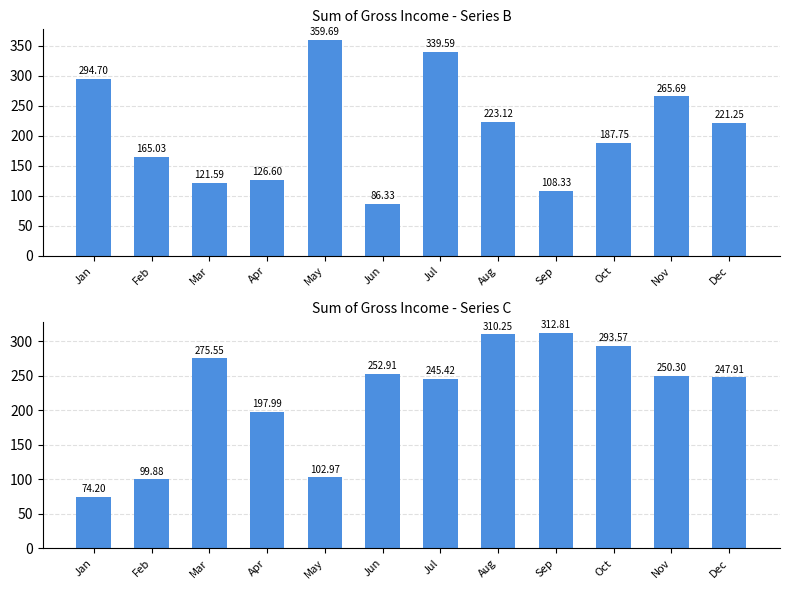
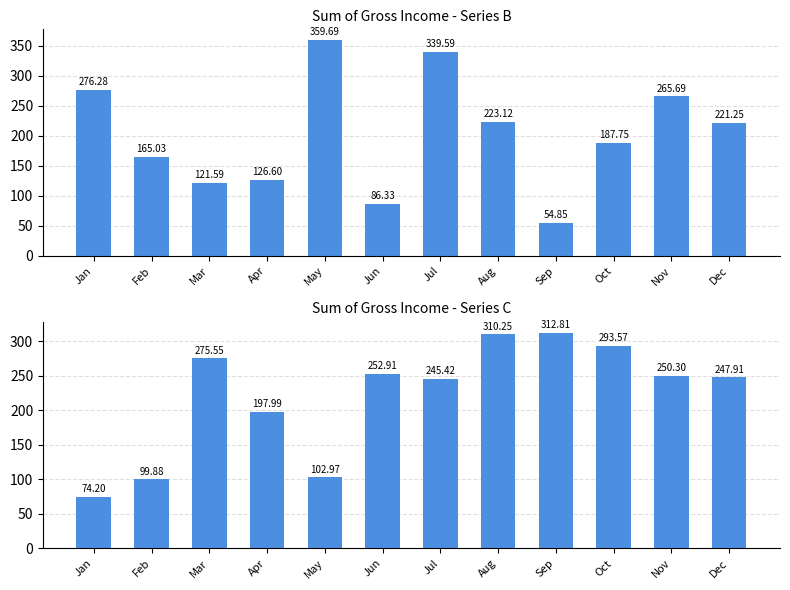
  {
    "Sum of Gross Income - Series B": {
-     "Jan": 294.70,
+     "Jan": 276.28,
      "Feb": 165.03,
      "Mar": 121.59,
      "Apr": 126.60,
      "May": 359.69,
      "Jun": 86.33,
      "Jul": 339.59,
      "Aug": 223.12,
-     "Sep": 108.33,
+     "Sep": 54.85,
      "Oct": 187.75,
      "Nov": 265.69,
      "Dec": 221.25
    },
    "Sum of Gross Income - Series C": {
      "Jan": 74.20,
      "Feb": 99.88,
      "Mar": 275.55,
      "Apr": 197.99,
      "May": 102.97,
      "Jun": 252.91,
      "Jul": 245.42,
      "Aug": 310.25,
      "Sep": 312.81,
      "Oct": 293.57,
      "Nov": 250.30,
      "Dec": 247.91
    }
  }
